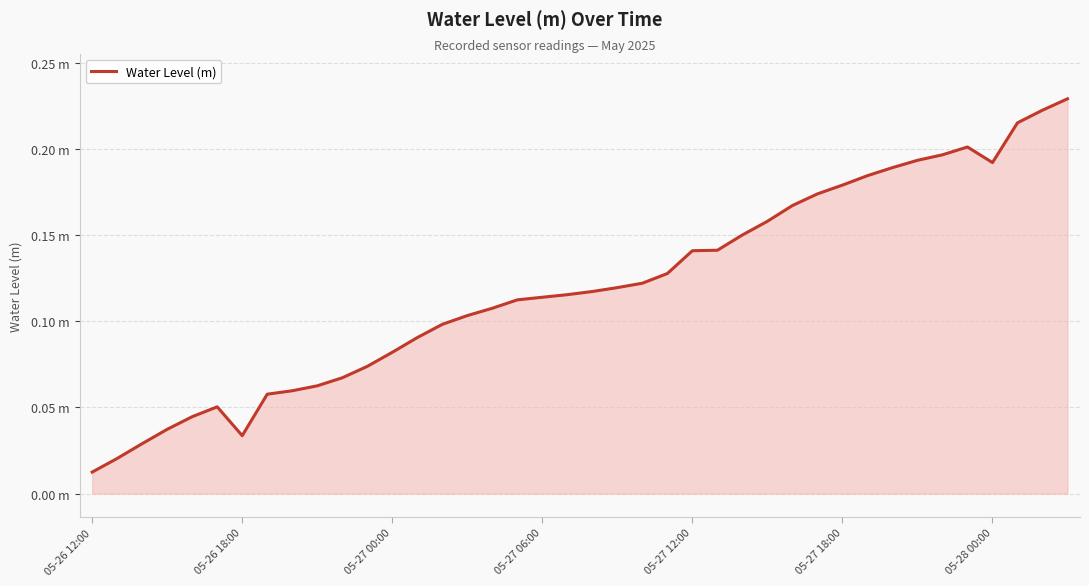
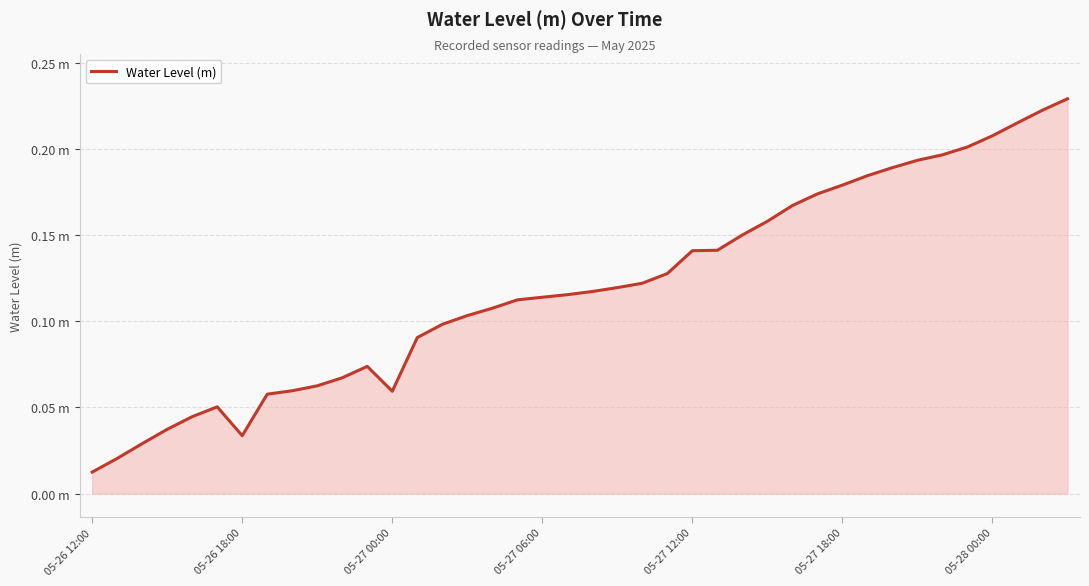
  {
    "05-26 12:00": "0.012 m",
    "05-26 18:00": "0.034 m",
-   "05-27 00:00": "0.082 m",
+   "05-27 00:00": "0.059 m",
    "05-27 06:00": "0.114 m",
    "05-27 12:00": "0.141 m",
    "05-27 18:00": "0.179 m",
-   "05-28 00:00": "0.192 m"
+   "05-28 00:00": "0.208 m"
  }
